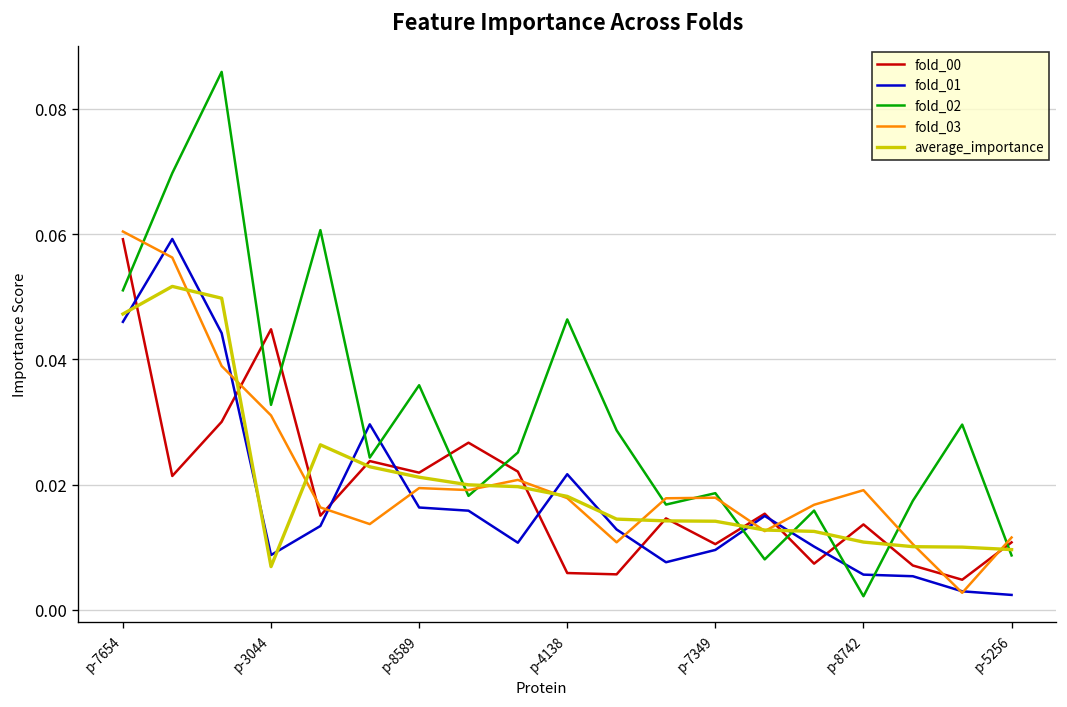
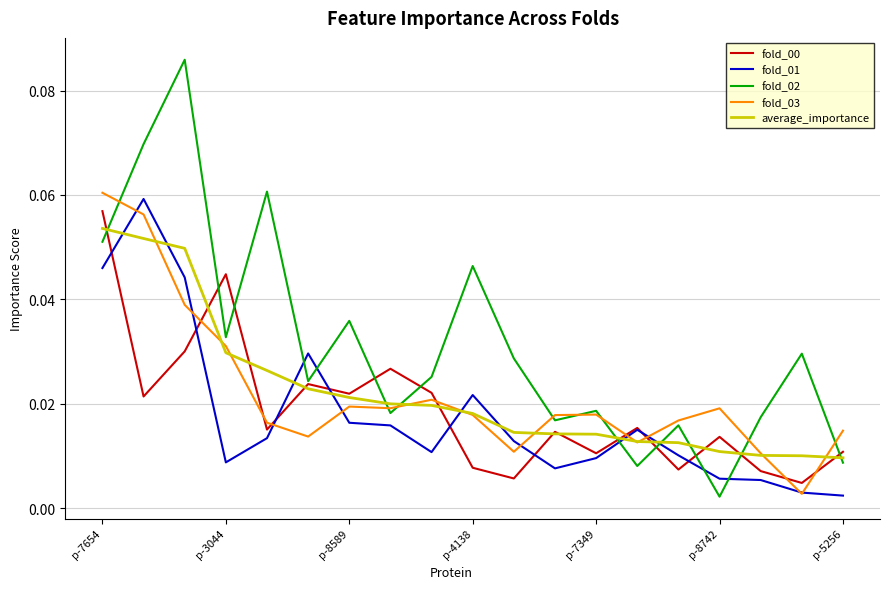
  {
    "fold_00": {
-     "p-7654": 0.059,
+     "p-7654": 0.057,
      "p-3044": 0.045,
      "p-8589": 0.022,
-     "p-4138": 0.006,
+     "p-4138": 0.008,
      "p-7349": 0.010,
      "p-8742": 0.014,
      "p-5256": 0.011
    },
    "fold_01": {
      "p-7654": 0.046,
      "p-3044": 0.009,
      "p-8589": 0.016,
      "p-4138": 0.022,
      "p-7349": 0.010,
      "p-8742": 0.006,
      "p-5256": 0.002
    },
    "fold_02": {
      "p-7654": 0.051,
      "p-3044": 0.033,
      "p-8589": 0.036,
      "p-4138": 0.046,
      "p-7349": 0.019,
      "p-8742": 0.002,
      "p-5256": 0.009
    },
    "fold_03": {
      "p-7654": 0.060,
      "p-3044": 0.031,
      "p-8589": 0.019,
      "p-7349": 0.018,
      "p-8742": 0.019,
-     "p-5256": 0.012
+     "p-5256": 0.015
    },
    "average_importance": {
-     "p-7654": 0.047,
-     "p-3044": 0.007,
+     "p-7654": 0.054,
+     "p-3044": 0.030,
      "p-8589": 0.021,
      "p-7349": 0.014,
      "p-8742": 0.011,
      "p-5256": 0.010
    }
  }
